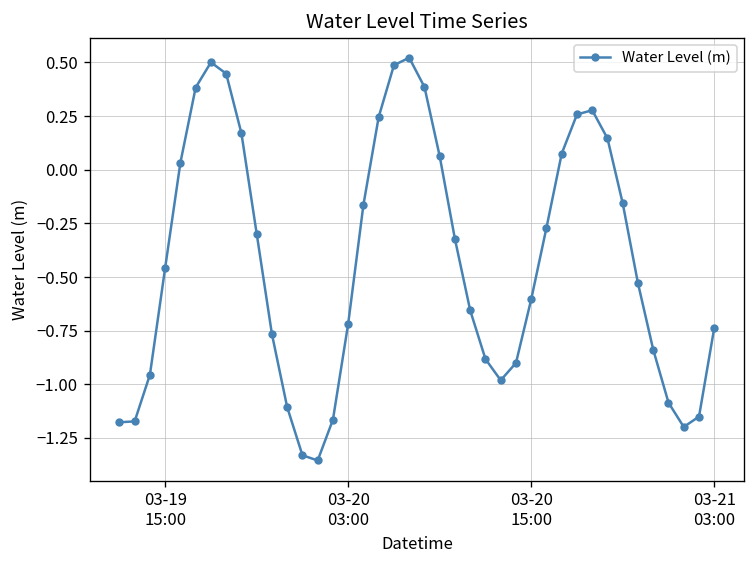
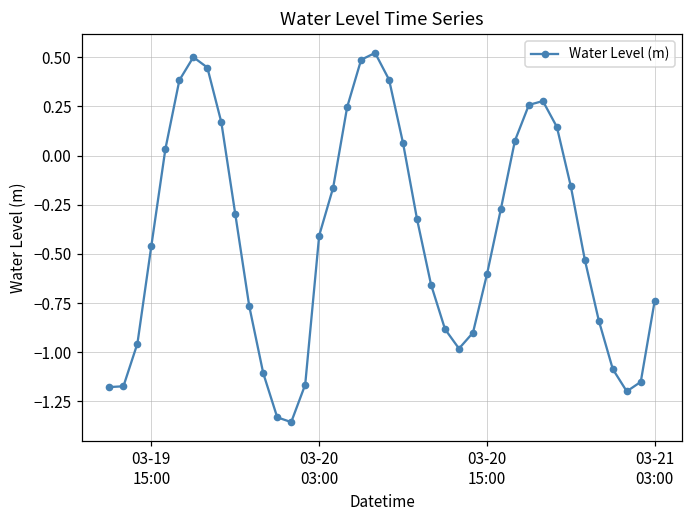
  {
    "03-19 15:00": -0.46,
-   "03-20 03:00": -0.72,
+   "03-20 03:00": -0.41,
    "03-20 15:00": -0.60,
    "03-21 03:00": -0.74
  }
